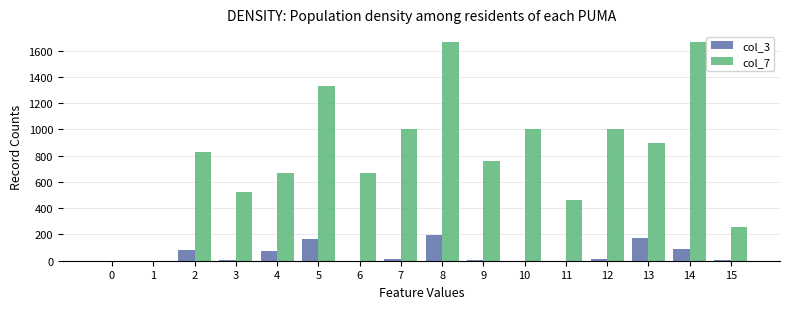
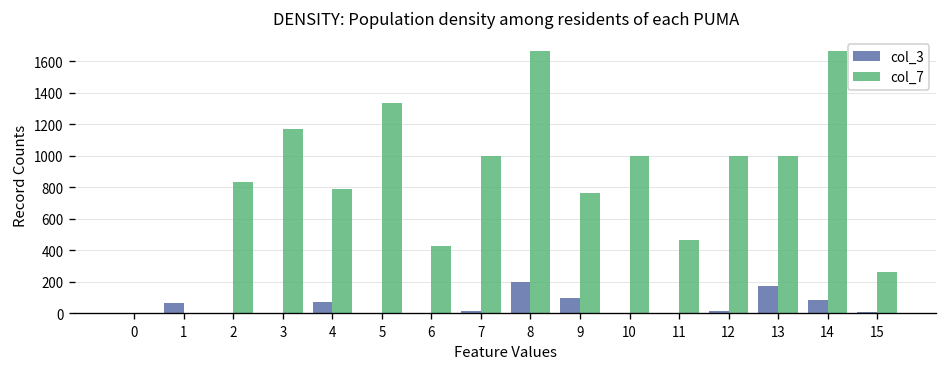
  {
    "col_3": {
      "0": 0,
-     "1": 0,
-     "2": 90,
+     "1": 60,
+     "2": 0,
      "4": 70,
-     "5": 170,
+     "5": 0,
      "6": 0,
      "8": 200,
-     "9": 10,
+     "9": 100,
      "10": 0,
      "11": 0,
      "13": 180,
      "14": 90
    },
    "col_7": {
      "0": 0,
      "1": 0,
      "2": 830,
-     "3": 530,
-     "4": 670,
+     "3": 1170,
+     "4": 790,
      "5": 1330,
-     "6": 670,
+     "6": 430,
      "7": 1000,
      "8": 1670,
      "9": 760,
      "10": 1000,
      "11": 470,
      "12": 1000,
-     "13": 900,
+     "13": 1000,
      "14": 1670,
      "15": 260
    }
  }
